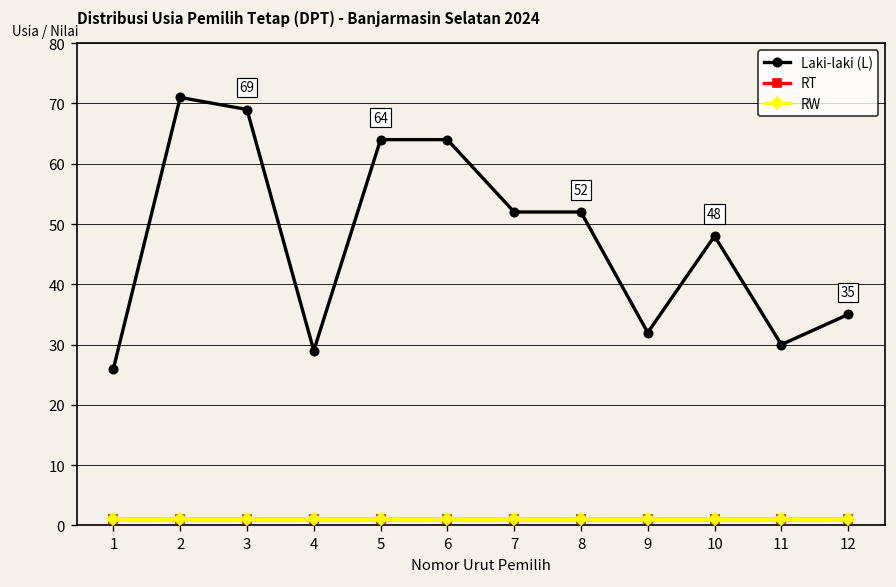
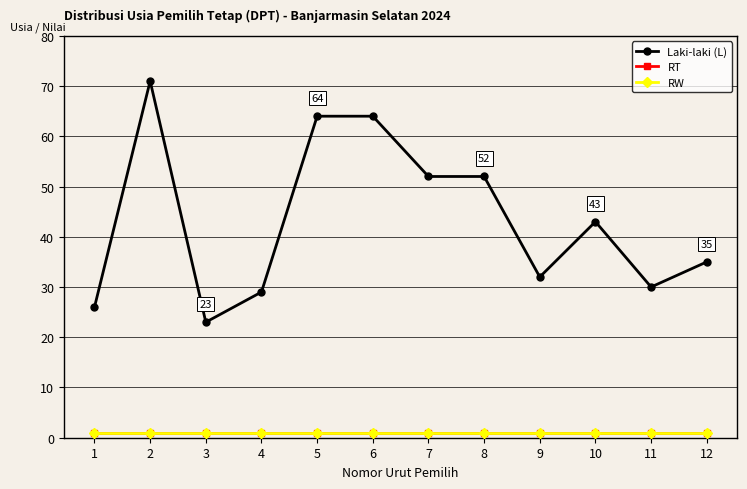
  {
    "Laki-laki (L)": {
-     "3": 69,
-     "10": 48
+     "3": 23,
+     "10": 43
    },
    "RW": {
      "1": 1,
      "2": 1,
      "3": 1,
      "4": 1,
      "5": 1,
      "6": 1,
      "7": 1,
      "8": 1,
      "9": 1,
      "10": 1,
      "11": 1,
      "12": 1
    }
  }
